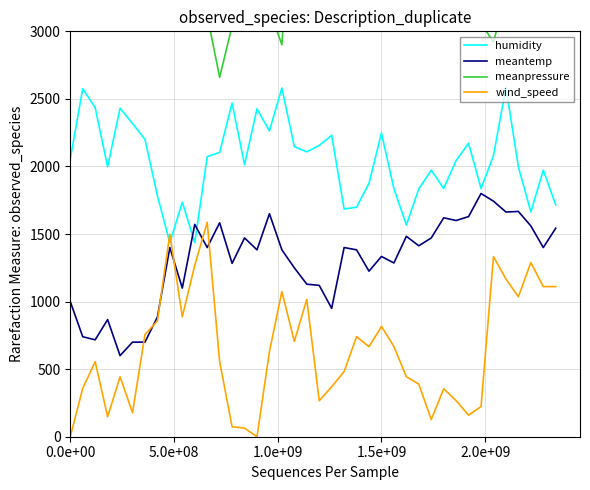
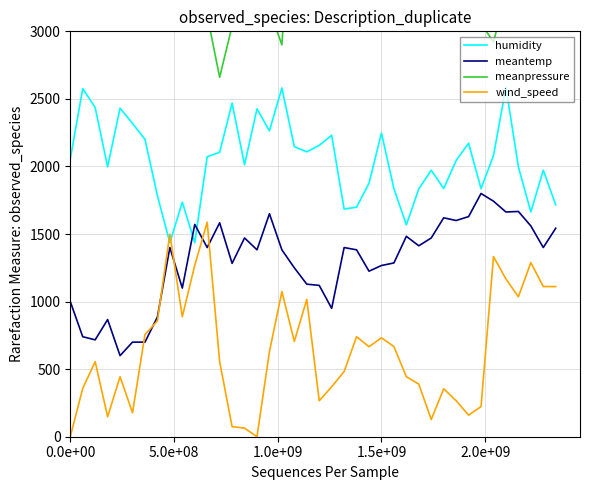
  {
    "humidity": {
      "0.0e+00": 2060,
      "1.5e+09": 2250
    },
    "meantemp": {
      "0.0e+00": 1000,
-     "1.5e+09": 1330
+     "1.5e+09": 1270
    },
    "wind_speed": {
      "0.0e+00": 0,
-     "1.5e+09": 820
+     "1.5e+09": 730
    }
  }
